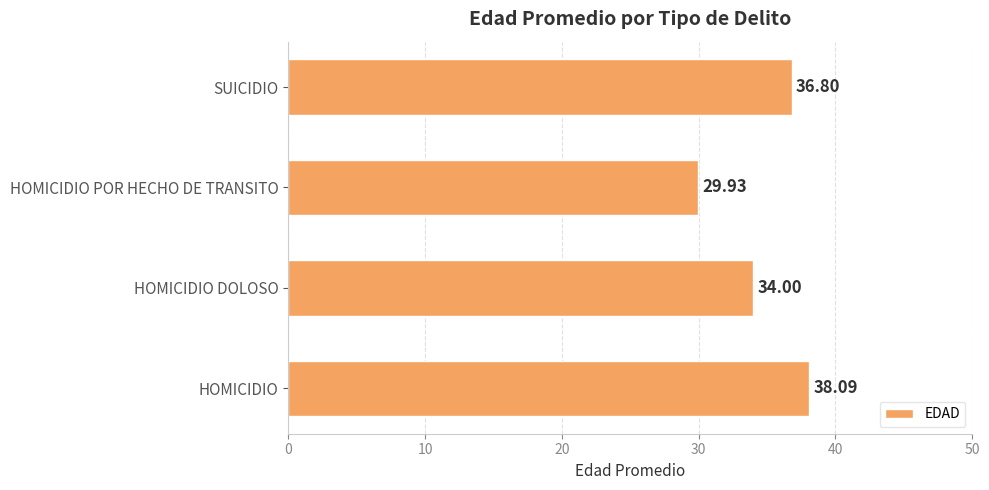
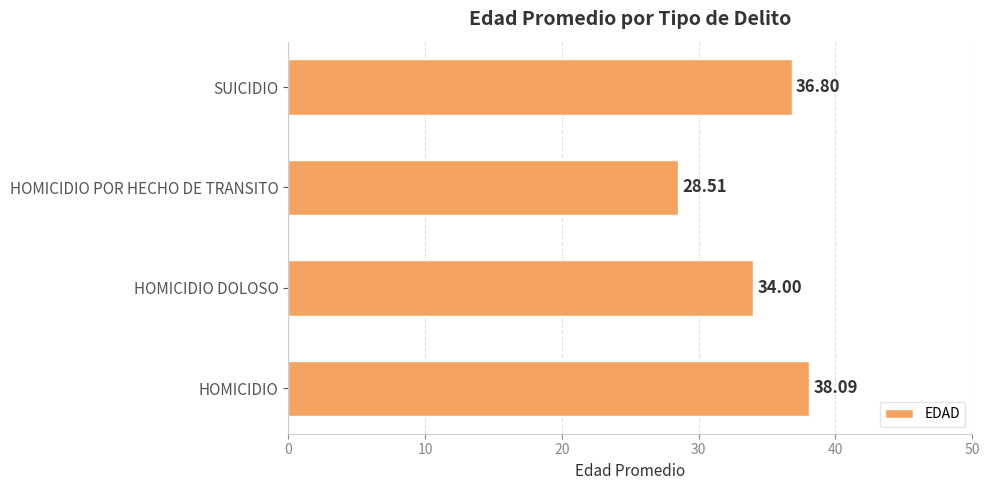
  {
    "SUICIDIO": 36.80,
-   "HOMICIDIO POR HECHO DE TRANSITO": 29.93,
+   "HOMICIDIO POR HECHO DE TRANSITO": 28.51,
    "HOMICIDIO DOLOSO": 34.00,
    "HOMICIDIO": 38.09
  }
